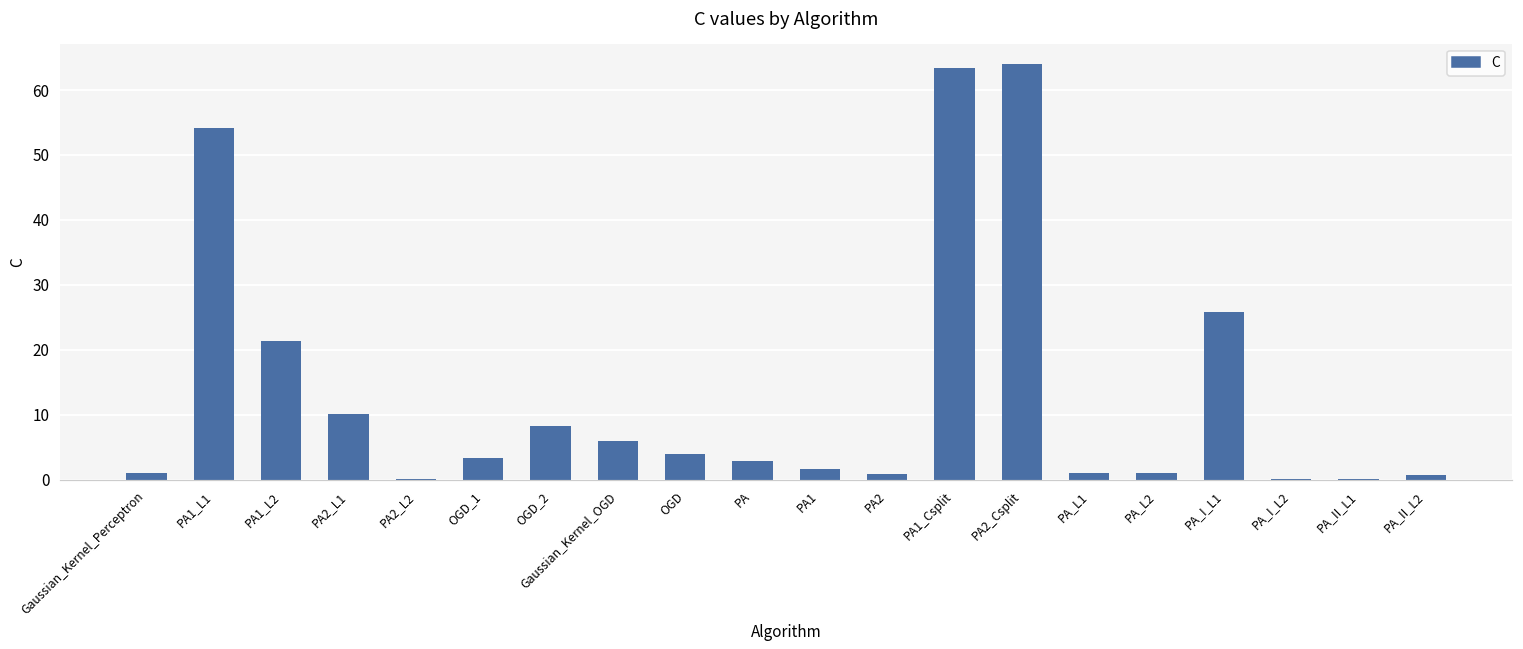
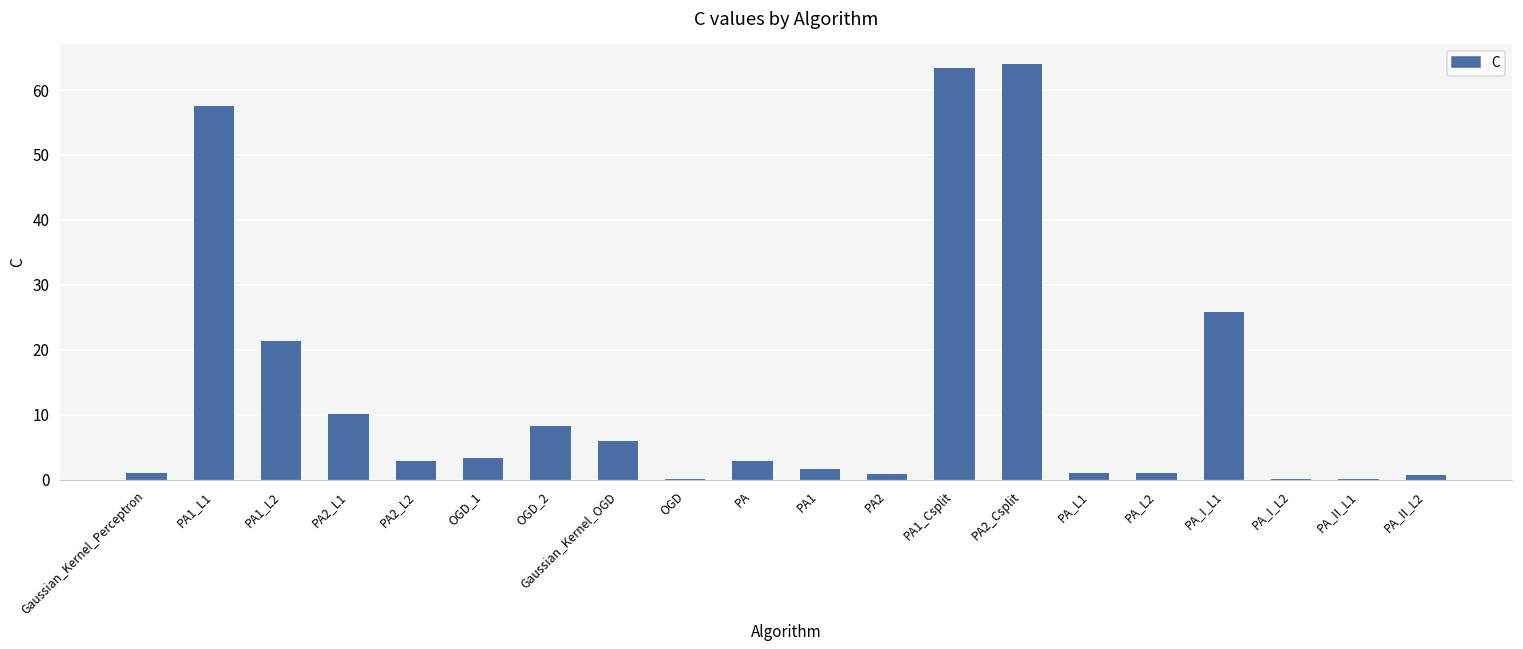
  {
    "Gaussian_Kernel_Perceptron": 1,
-   "PA1_L1": 54,
+   "PA1_L1": 58,
    "PA1_L2": 21,
    "PA2_L1": 10,
-   "PA2_L2": 0,
+   "PA2_L2": 3,
    "OGD_1": 3,
    "OGD_2": 8,
    "Gaussian_Kernel_OGD": 6,
-   "OGD": 4,
+   "OGD": 0,
    "PA": 3,
    "PA1": 2,
    "PA2": 1,
    "PA1_Csplit": 63,
    "PA2_Csplit": 64,
    "PA_L1": 1,
    "PA_L2": 1,
    "PA_I_L1": 26,
    "PA_II_L2": 1
  }
